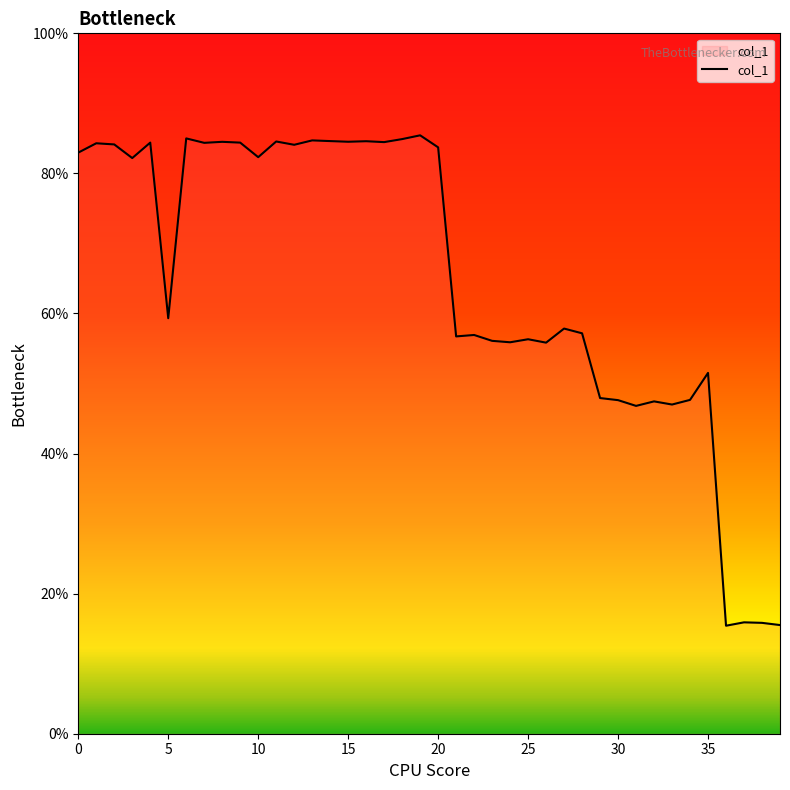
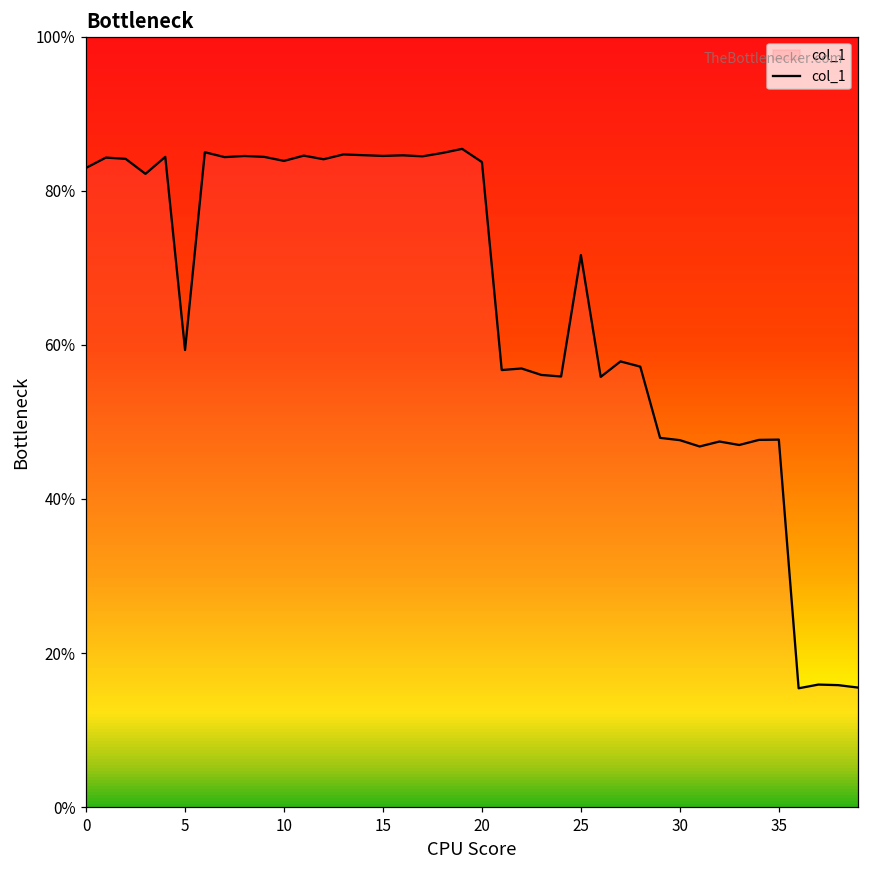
  {
    "0": "83%",
    "5": "59%",
-   "10": "82%",
+   "10": "84%",
    "15": "85%",
    "20": "84%",
-   "25": "56%",
+   "25": "72%",
    "30": "48%",
-   "35": "52%"
+   "35": "48%"
  }
